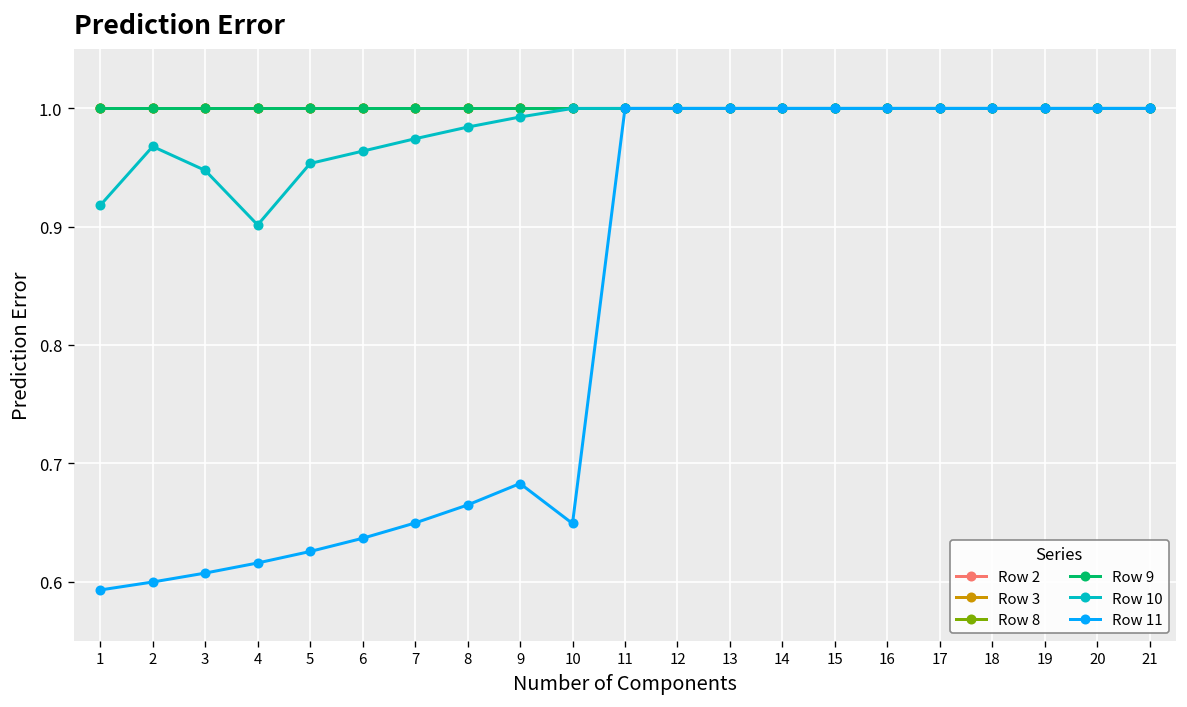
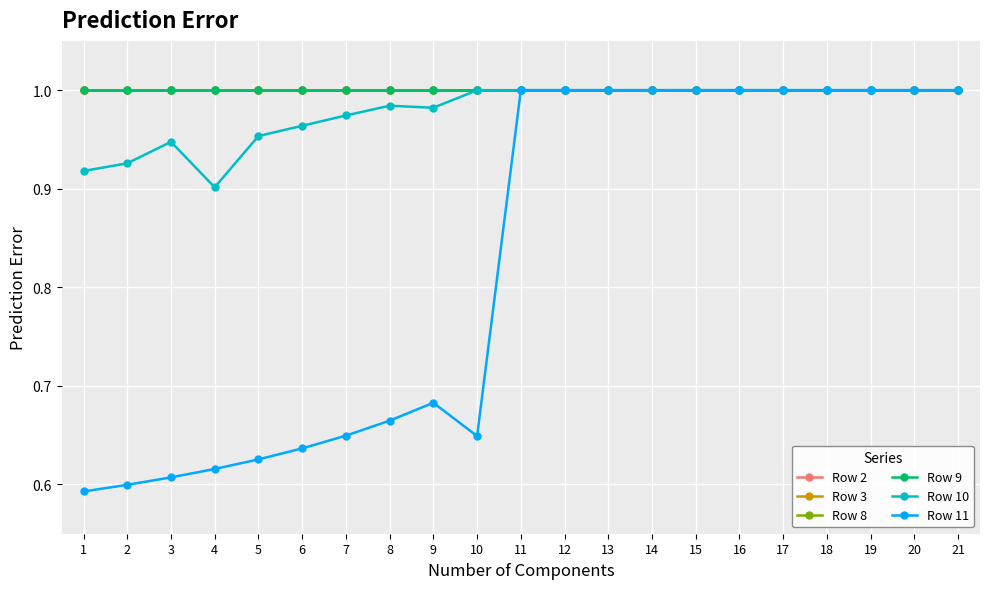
  {
    "Row 9": {
      "1": 1.00,
      "2": 1.00,
      "3": 1.00,
      "4": 1.00,
      "5": 1.00,
      "6": 1.00,
      "7": 1.00,
      "8": 1.00,
      "9": 1.00
    },
    "Row 10": {
      "1": 0.92,
-     "2": 0.97,
+     "2": 0.93,
      "3": 0.95,
      "4": 0.90,
      "5": 0.95,
      "6": 0.96,
      "7": 0.97,
      "8": 0.98,
-     "9": 0.99
+     "9": 0.98
    },
    "Row 11": {
      "1": 0.59,
      "2": 0.60,
      "3": 0.61,
      "4": 0.62,
      "5": 0.63,
      "6": 0.64,
      "7": 0.65,
      "8": 0.66,
      "9": 0.68,
      "10": 0.65
    }
  }
